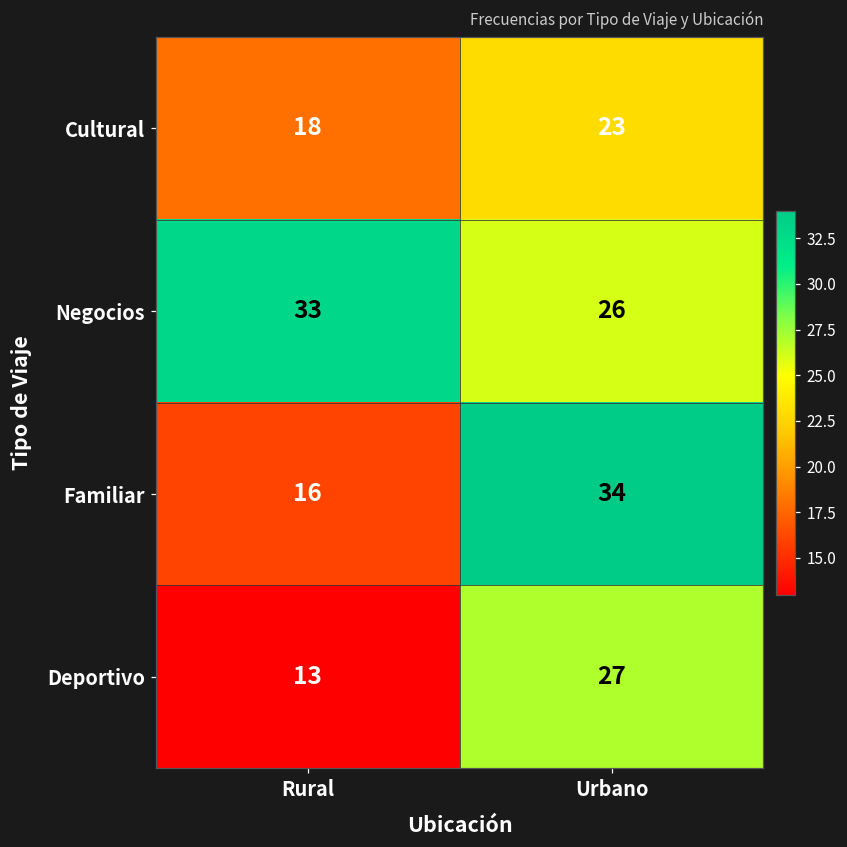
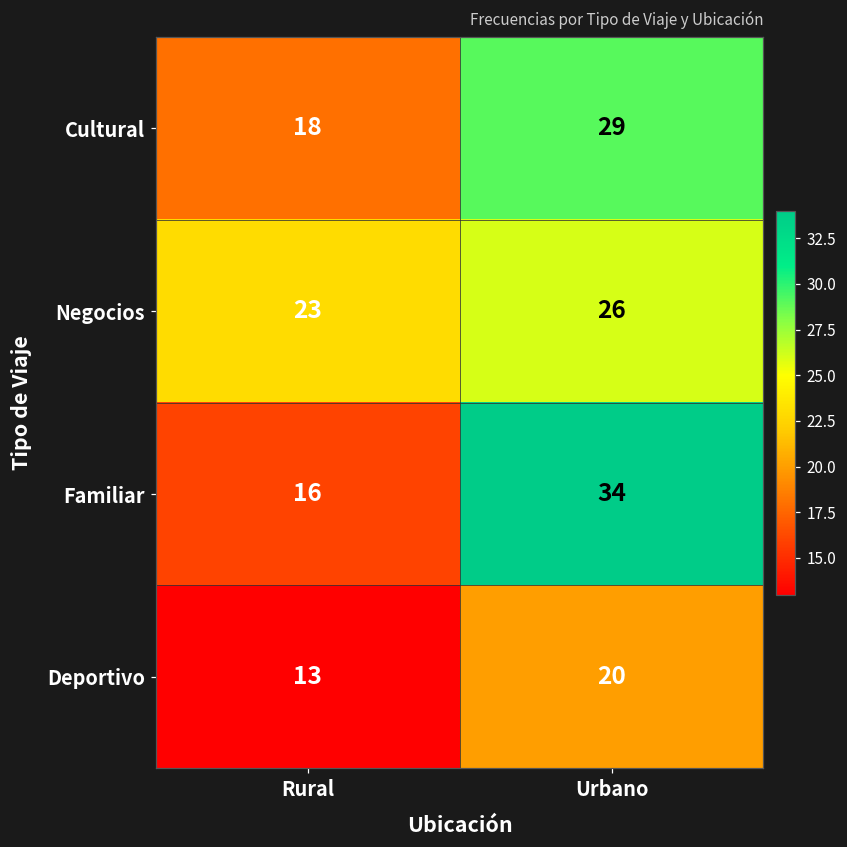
  {
    "Cultural": {
      "Rural": 18,
-     "Urbano": 23
+     "Urbano": 29
    },
    "Negocios": {
-     "Rural": 33,
+     "Rural": 23,
      "Urbano": 26
    },
    "Familiar": {
      "Rural": 16,
      "Urbano": 34
    },
    "Deportivo": {
      "Rural": 13,
-     "Urbano": 27
+     "Urbano": 20
    }
  }
